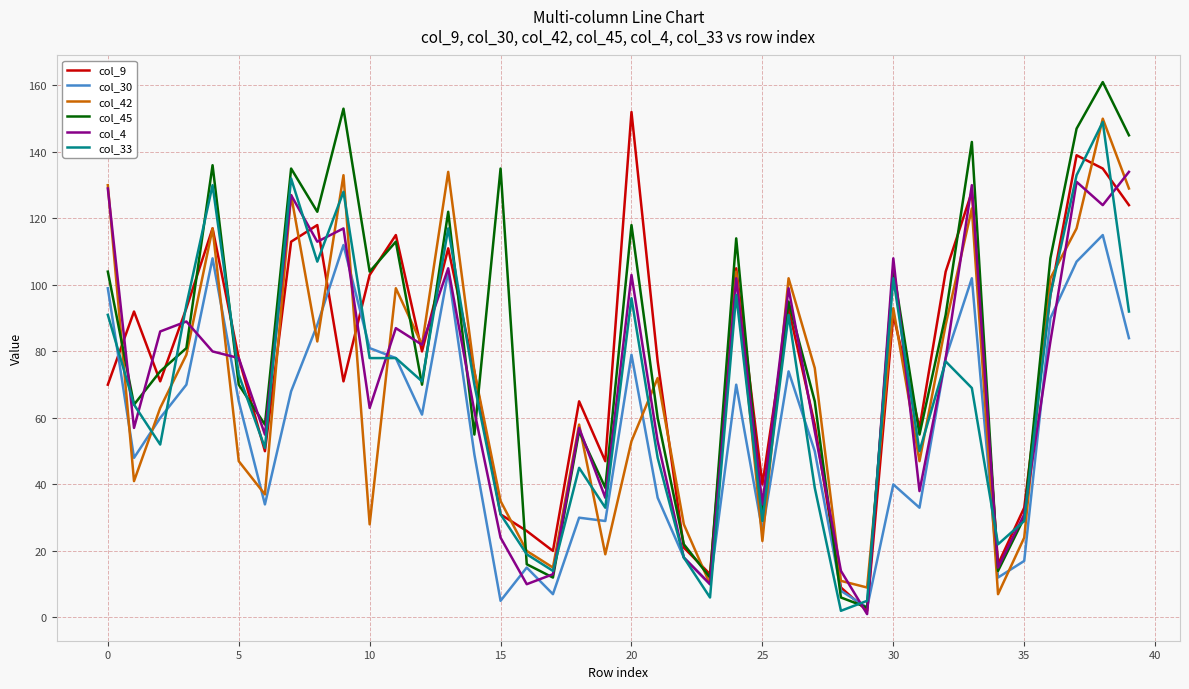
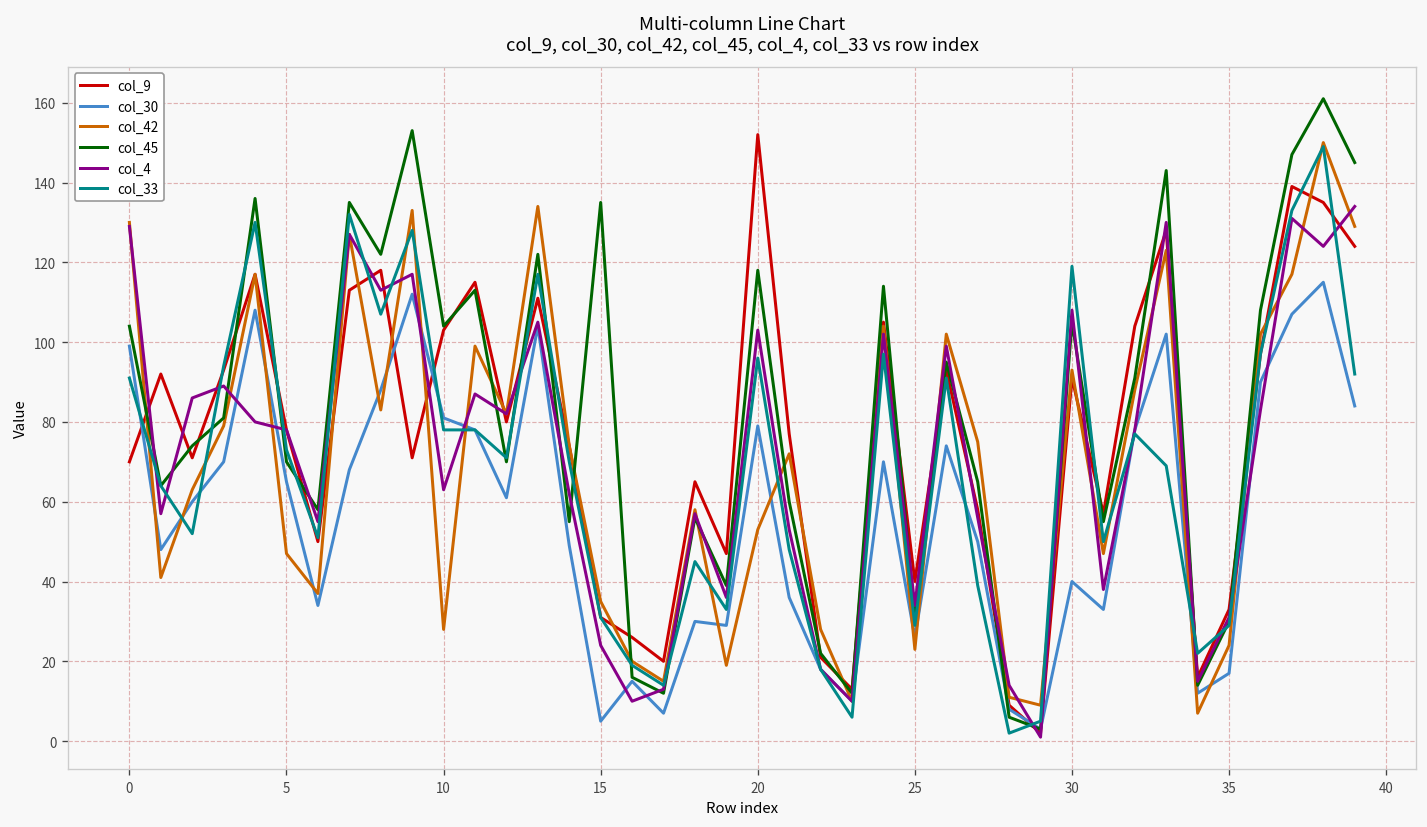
  {
    "col_9": {
      "0": 70,
      "10": 103,
      "20": 152,
      "25": 40,
      "30": 91,
      "35": 33
    },
    "col_30": {
      "0": 99,
      "5": 65,
      "10": 81,
      "15": 5,
      "20": 79,
      "25": 26,
      "30": 40,
      "35": 17
    },
    "col_42": {
      "0": 130,
      "5": 47,
      "10": 28,
      "15": 35,
      "20": 53,
      "25": 23,
      "30": 93,
      "35": 24
    },
    "col_45": {
      "0": 104,
      "5": 70,
      "10": 104,
      "15": 135,
      "20": 118,
      "25": 31,
      "30": 105,
      "35": 30
    },
    "col_4": {
      "0": 129,
      "10": 63,
      "15": 24,
      "20": 103,
      "25": 34,
      "30": 108,
      "35": 31
    },
    "col_33": {
      "0": 91,
      "5": 73,
      "10": 78,
      "20": 96,
      "25": 29,
-     "30": 102,
+     "30": 119,
      "35": 29
    }
  }
